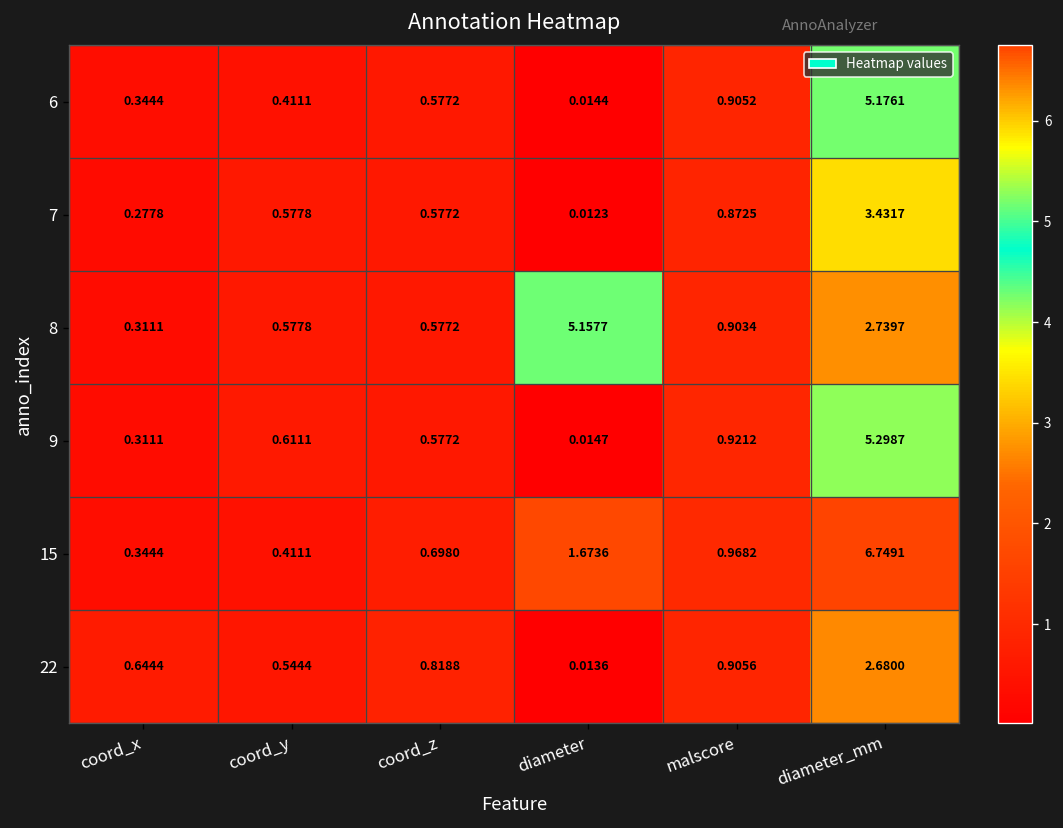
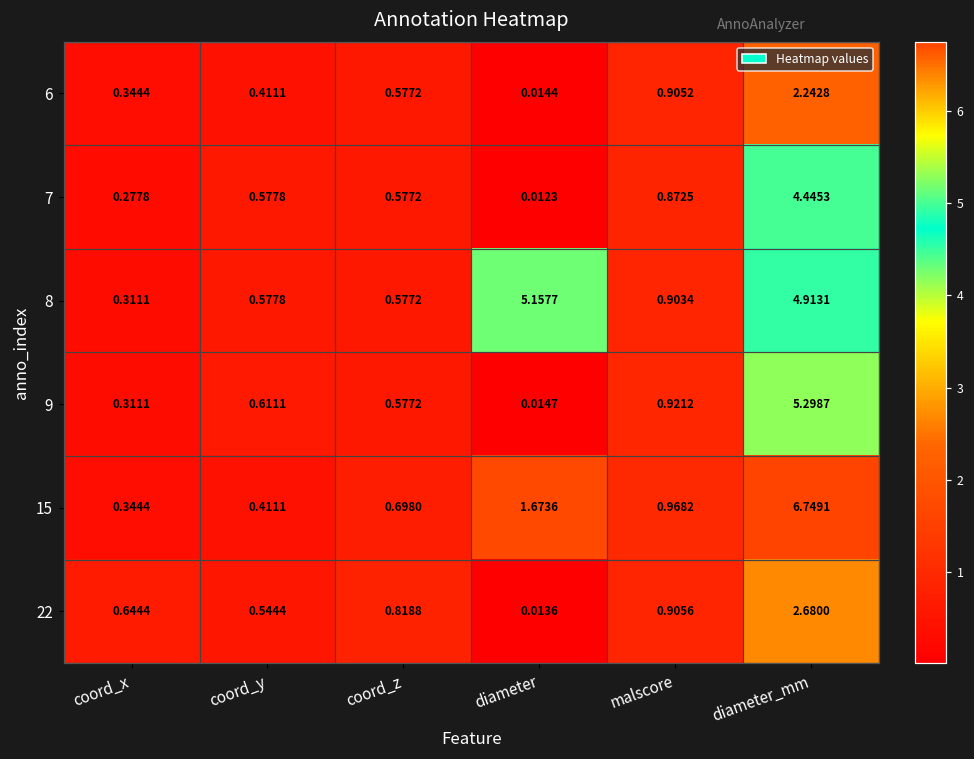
  {
    "6": {
      "coord_x": 0.3444,
      "coord_y": 0.4111,
      "coord_z": 0.5772,
      "diameter": 0.0144,
      "malscore": 0.9052,
-     "diameter_mm": 5.1761
+     "diameter_mm": 2.2428
    },
    "7": {
      "coord_x": 0.2778,
      "coord_y": 0.5778,
      "coord_z": 0.5772,
      "diameter": 0.0123,
      "malscore": 0.8725,
-     "diameter_mm": 3.4317
+     "diameter_mm": 4.4453
    },
    "8": {
      "coord_x": 0.3111,
      "coord_y": 0.5778,
      "coord_z": 0.5772,
      "diameter": 5.1577,
      "malscore": 0.9034,
-     "diameter_mm": 2.7397
+     "diameter_mm": 4.9131
    },
    "9": {
      "coord_x": 0.3111,
      "coord_y": 0.6111,
      "coord_z": 0.5772,
      "diameter": 0.0147,
      "malscore": 0.9212,
      "diameter_mm": 5.2987
    },
    "15": {
      "coord_x": 0.3444,
      "coord_y": 0.4111,
      "coord_z": 0.6980,
      "diameter": 1.6736,
      "malscore": 0.9682,
      "diameter_mm": 6.7491
    },
    "22": {
      "coord_x": 0.6444,
      "coord_y": 0.5444,
      "coord_z": 0.8188,
      "diameter": 0.0136,
      "malscore": 0.9056,
      "diameter_mm": 2.6800
    }
  }
